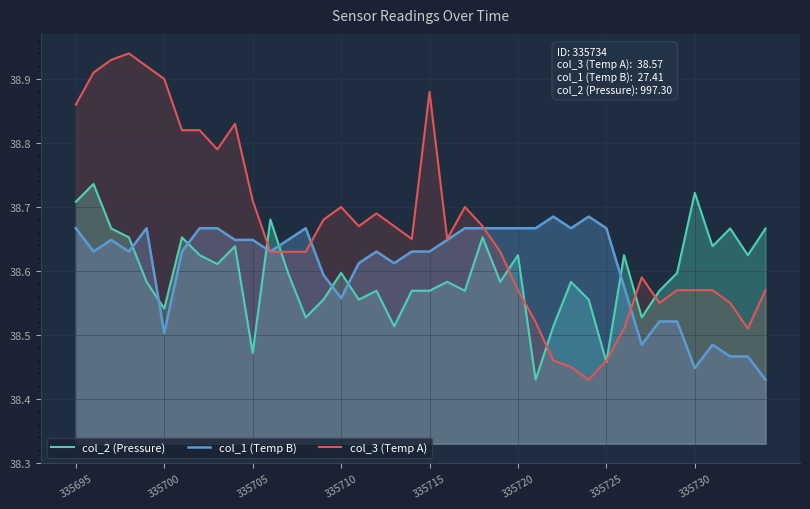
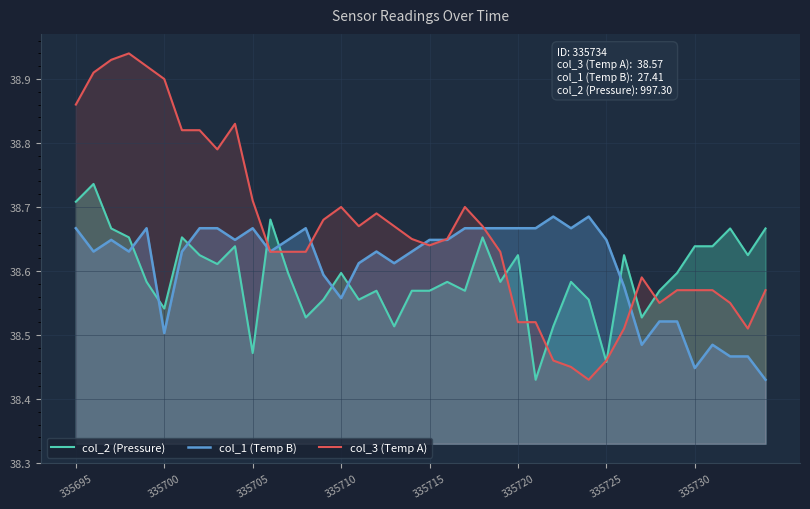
  {
    "col_2 (Pressure)": {
      "335695": 38.71,
      "335700": 38.54,
      "335705": 38.47,
      "335710": 38.60,
      "335715": 38.57,
      "335720": 38.62,
-     "335730": 38.72
+     "335730": 38.64
    },
    "col_1 (Temp B)": {
      "335695": 38.67,
      "335700": 38.50,
-     "335705": 38.65,
+     "335705": 38.67,
      "335710": 38.56,
-     "335715": 38.63,
+     "335715": 38.65,
      "335720": 38.67,
-     "335725": 38.67,
+     "335725": 38.65,
      "335730": 38.45
    },
    "col_3 (Temp A)": {
      "335695": 38.86,
      "335700": 38.90,
      "335705": 38.71,
      "335710": 38.70,
-     "335715": 38.88,
-     "335720": 38.57,
+     "335715": 38.64,
+     "335720": 38.52,
      "335730": 38.57
    }
  }
